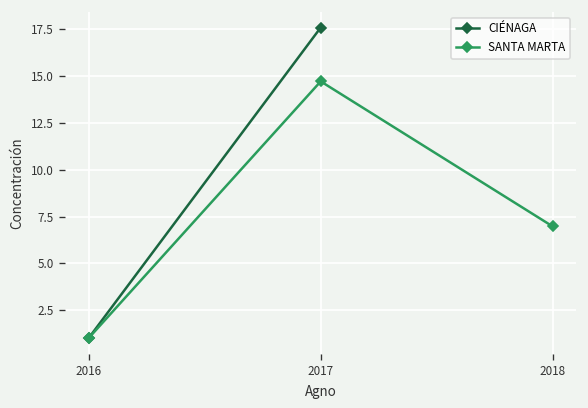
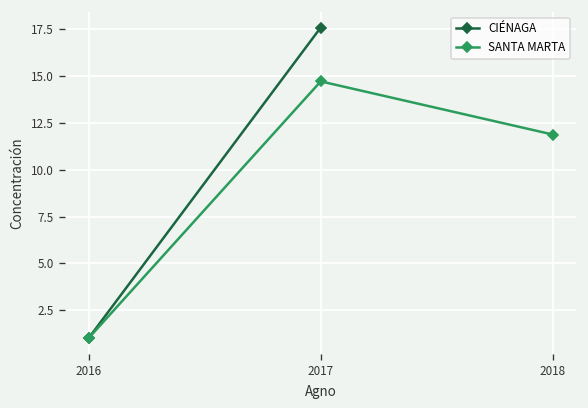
  {
    "CIÉNAGA": {
      "2017": 17.6
    },
    "SANTA MARTA": {
      "2017": 14.7,
-     "2018": 7.0
+     "2018": 11.9
    }
  }
